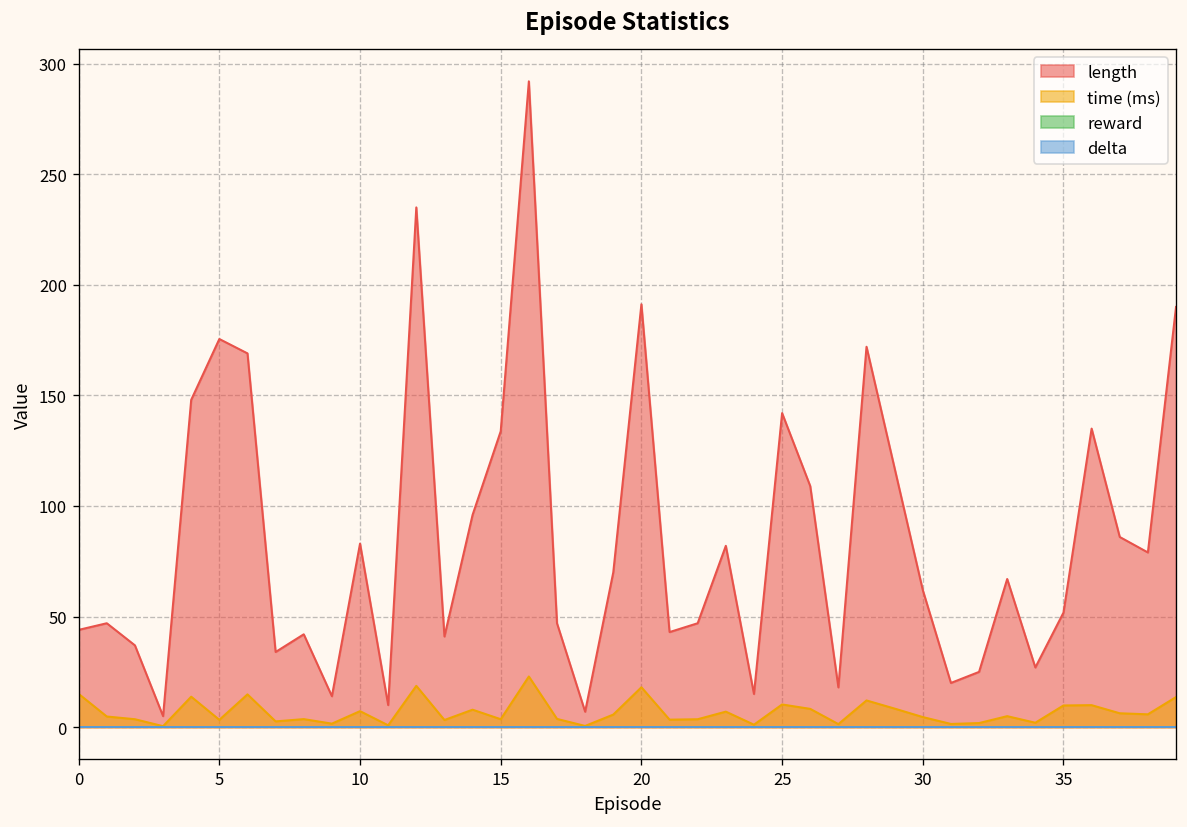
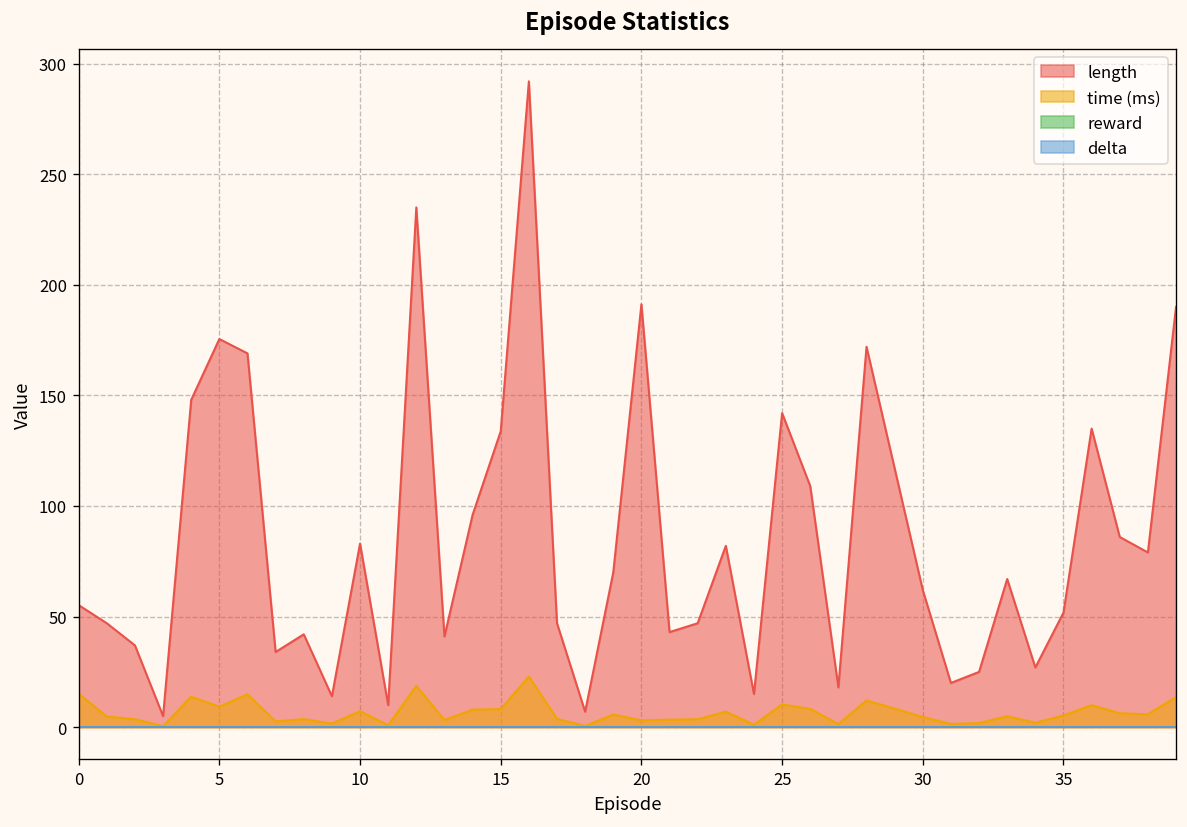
  {
    "length": {
-     "0": 44,
+     "0": 55,
      "5": 176,
      "10": 83,
      "15": 134,
      "20": 191,
      "25": 142,
      "30": 62,
      "35": 52
    },
    "time (ms)": {
      "0": 15,
-     "5": 3,
+     "5": 9,
      "10": 7,
-     "15": 4,
-     "20": 18,
+     "15": 8,
+     "20": 3,
      "25": 10,
      "30": 5,
-     "35": 10
+     "35": 5
    },
    "delta": {
      "0": 0,
      "5": 0,
      "10": 0,
      "15": 0,
      "20": 0,
      "25": 0,
      "30": 0,
      "35": 0
    }
  }
